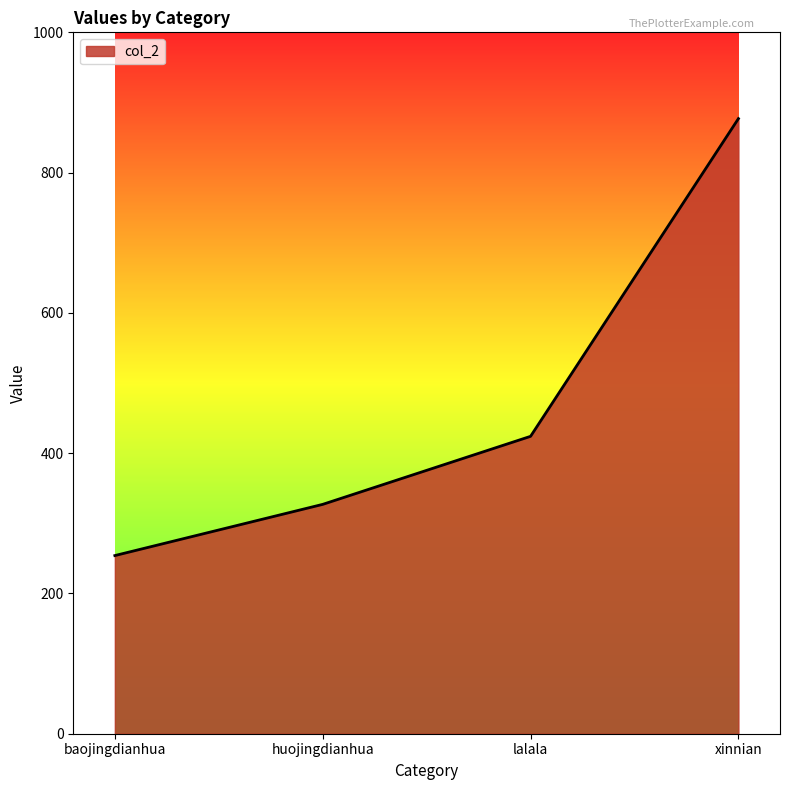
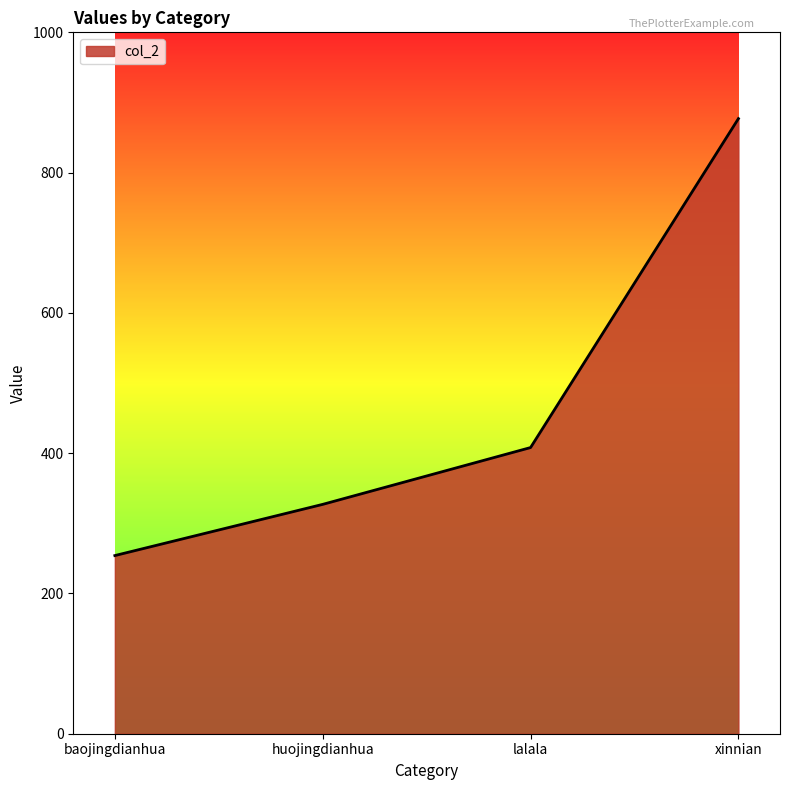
  {
    "baojingdianhua": 250,
    "huojingdianhua": 330,
-   "lalala": 420,
+   "lalala": 410,
    "xinnian": 880
  }
